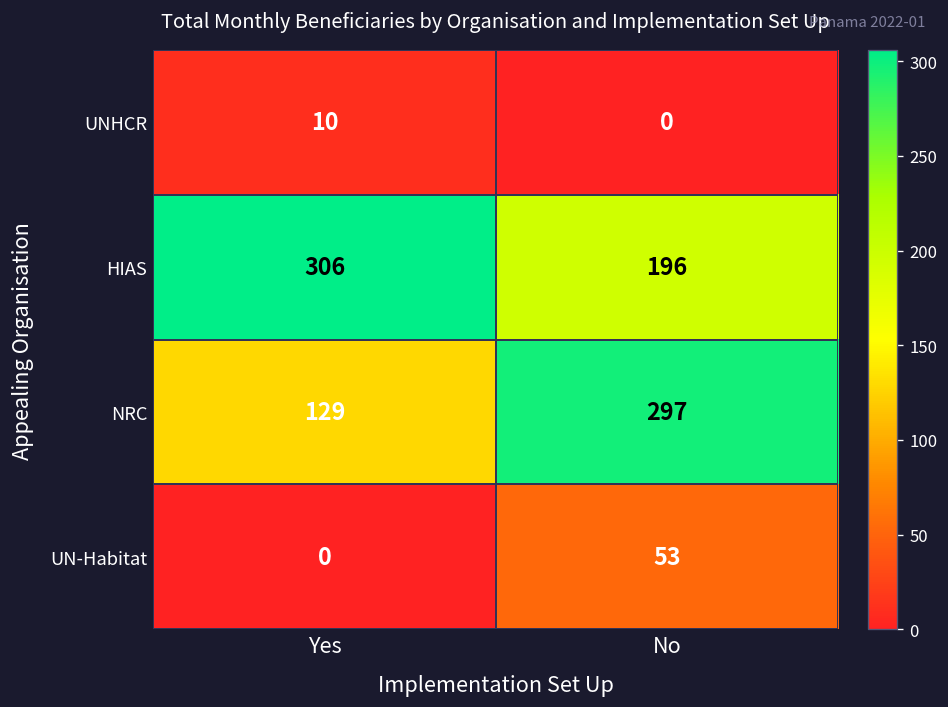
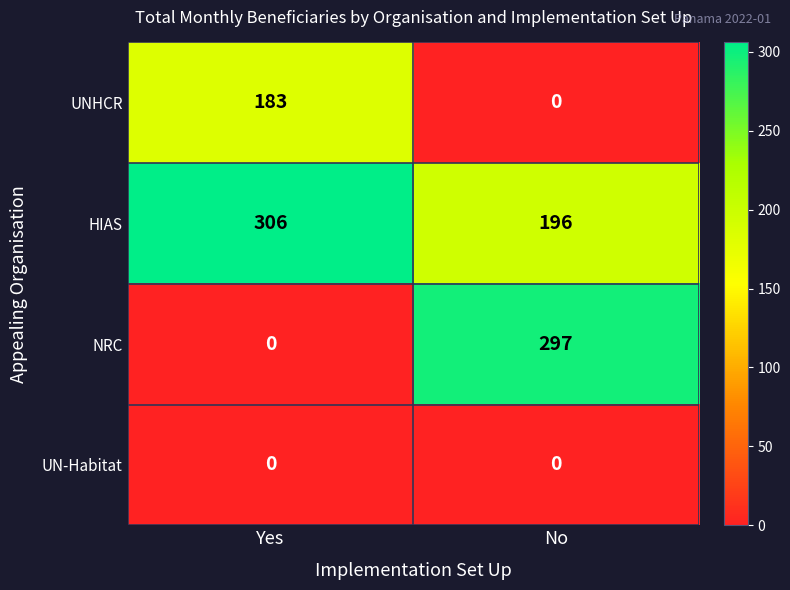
  {
    "UNHCR": {
-     "Yes": 10,
+     "Yes": 183,
      "No": 0
    },
    "HIAS": {
      "Yes": 306,
      "No": 196
    },
    "NRC": {
-     "Yes": 129,
+     "Yes": 0,
      "No": 297
    },
    "UN-Habitat": {
      "Yes": 0,
-     "No": 53
+     "No": 0
    }
  }
